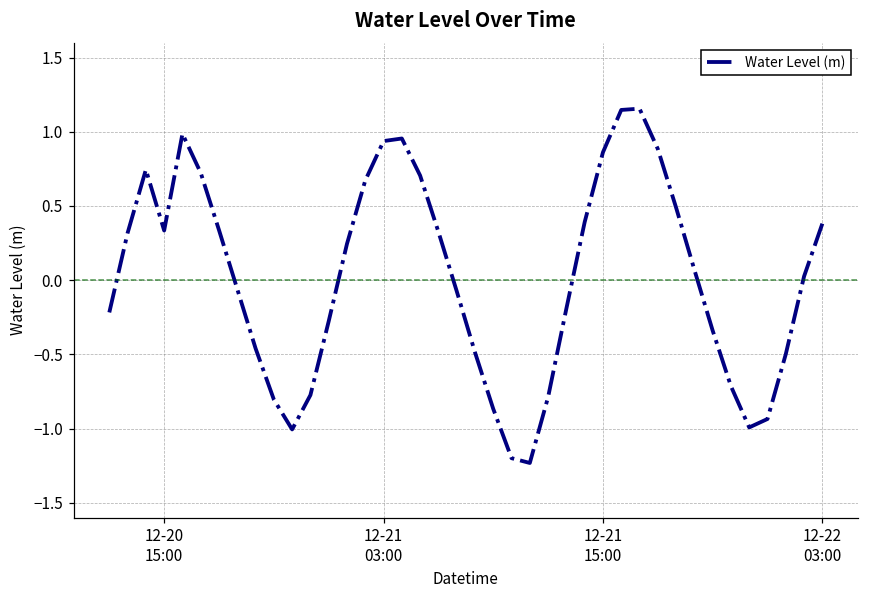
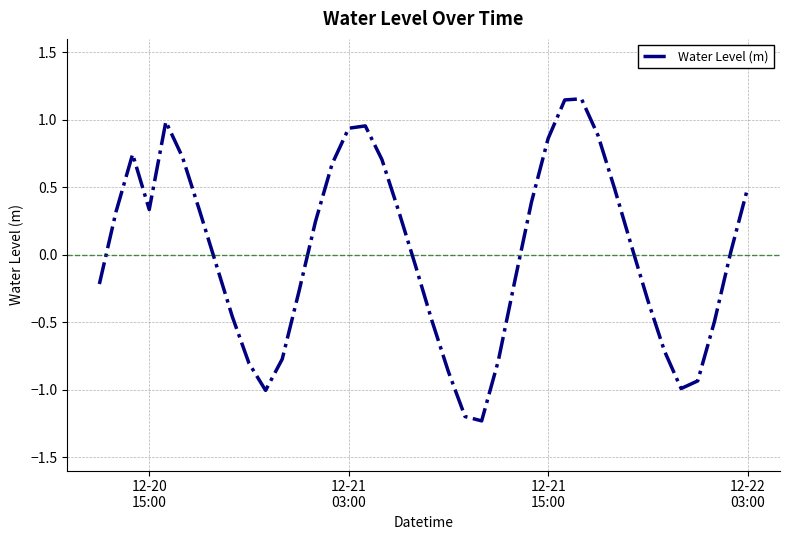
  {
    "12-20 15:00": 0.33,
    "12-21 03:00": 0.94,
    "12-21 15:00": 0.86,
-   "12-22 03:00": 0.38
+   "12-22 03:00": 0.49
  }
